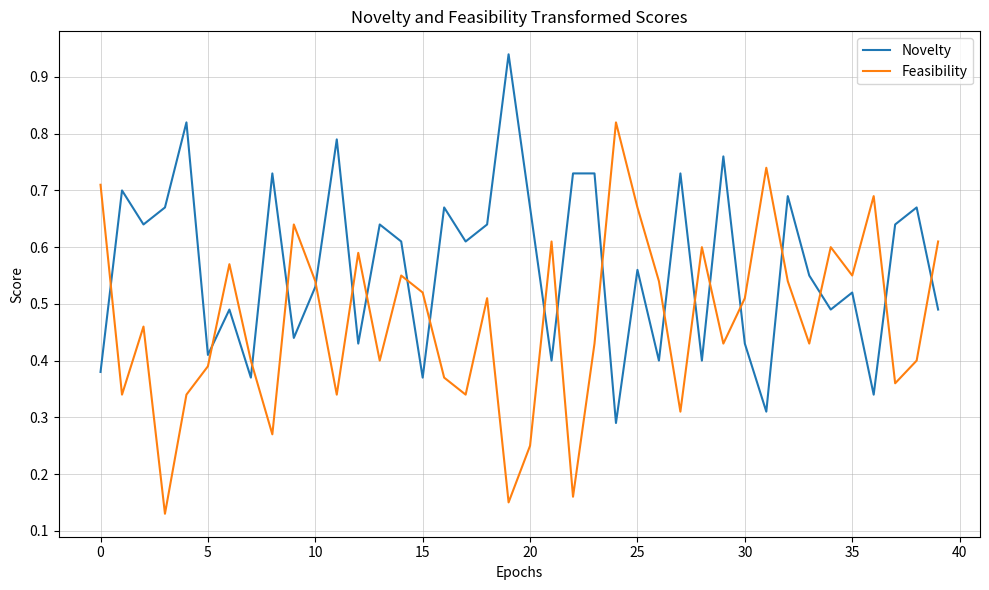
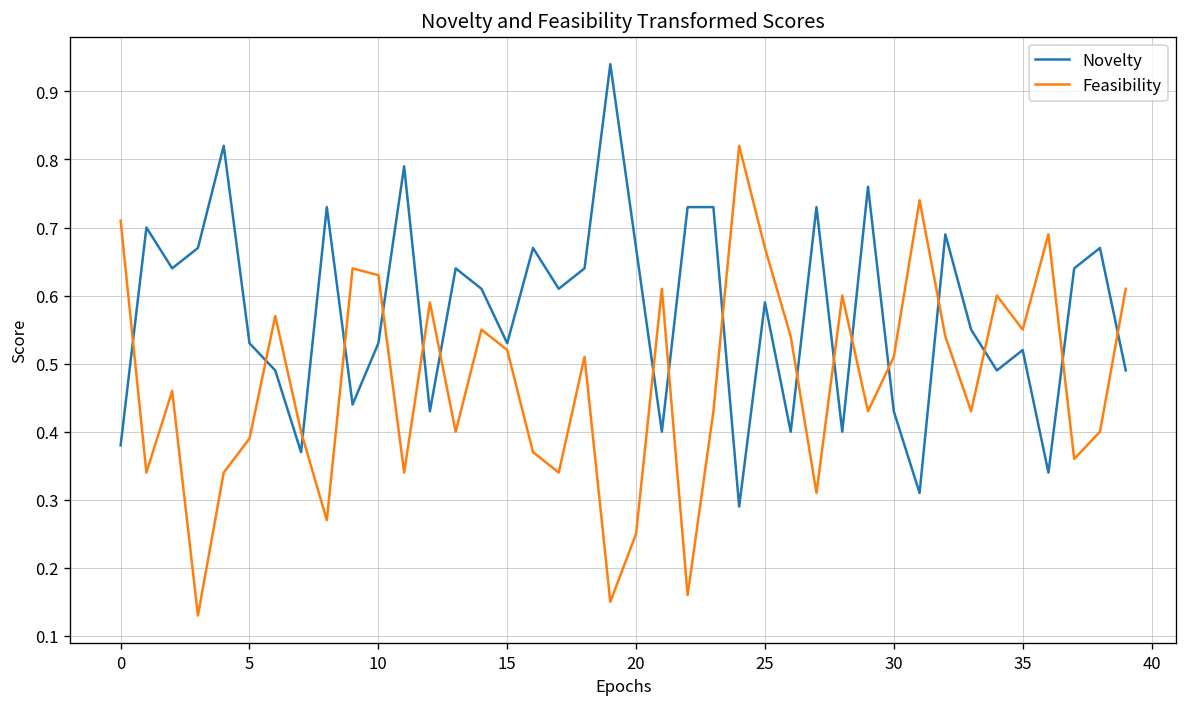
  {
    "Novelty": {
      "0": 0.38,
-     "5": 0.41,
+     "5": 0.53,
      "10": 0.53,
-     "15": 0.37,
+     "15": 0.53,
      "20": 0.67,
-     "25": 0.56,
+     "25": 0.59,
      "30": 0.43,
      "35": 0.52
    },
    "Feasibility": {
      "0": 0.71,
      "5": 0.39,
-     "10": 0.54,
+     "10": 0.63,
      "15": 0.52,
      "20": 0.25,
      "25": 0.67,
      "30": 0.51,
      "35": 0.55
    }
  }
